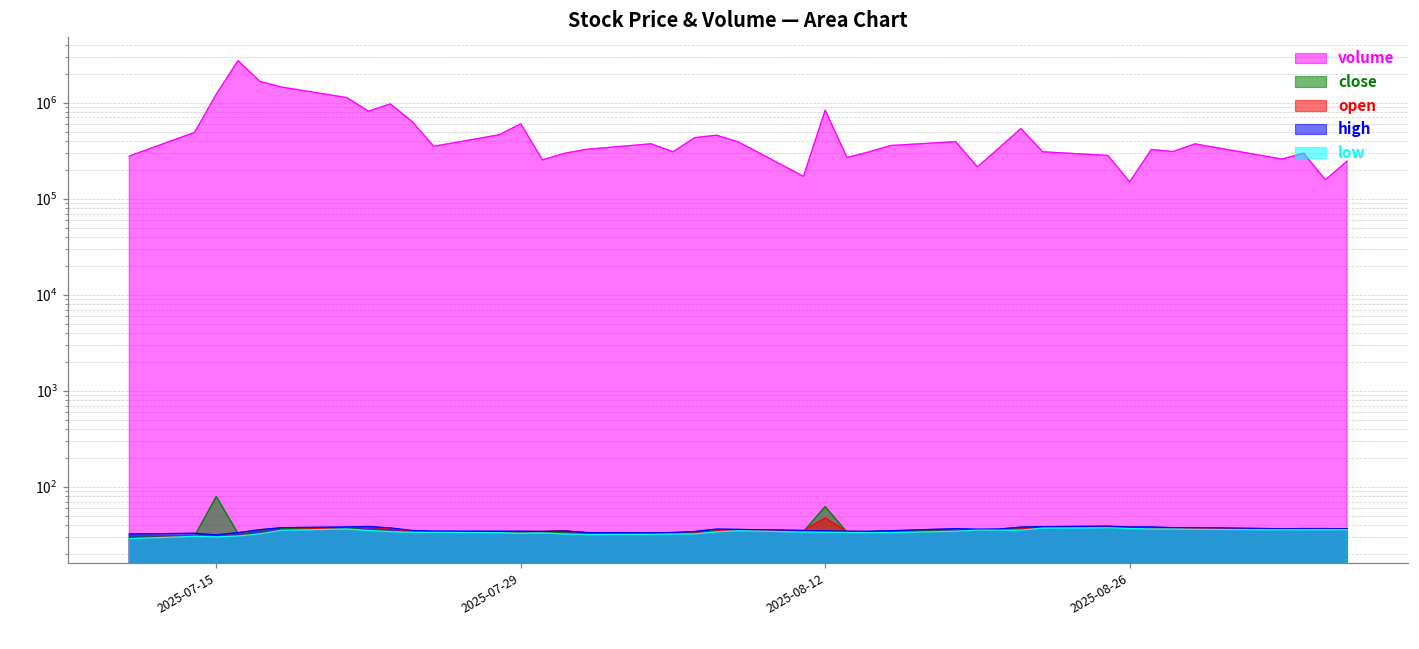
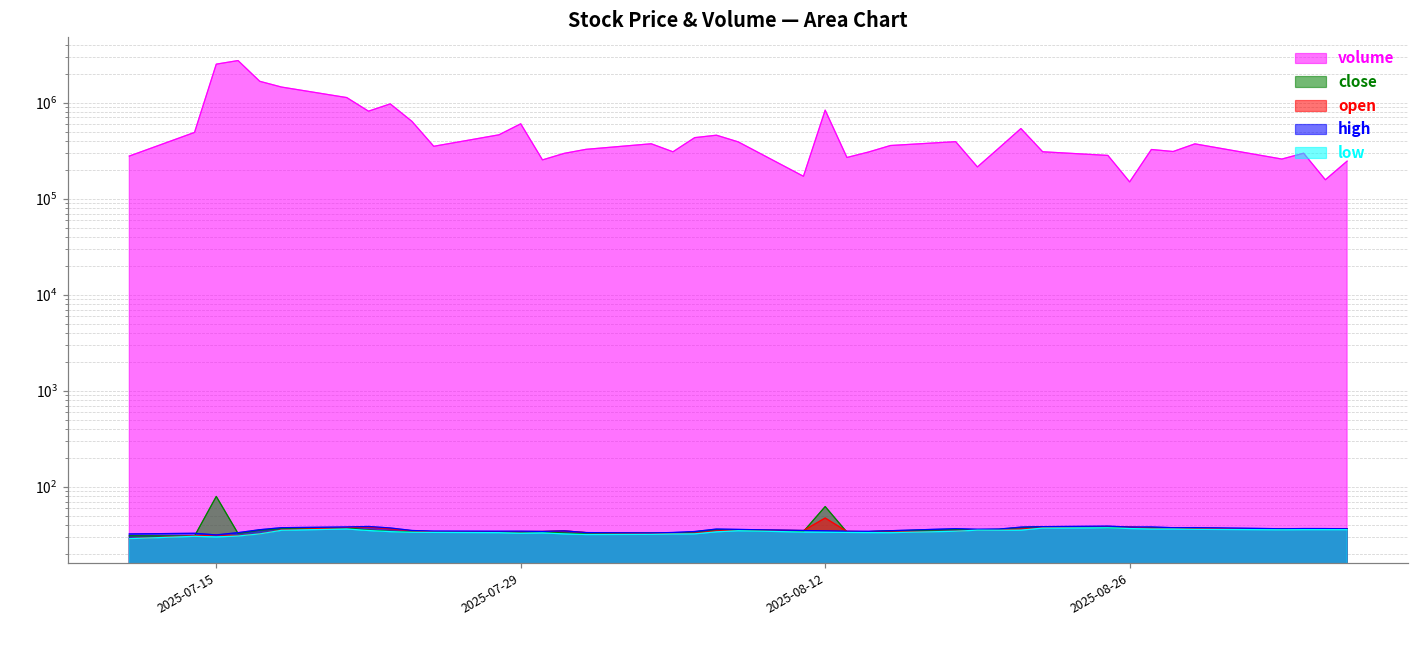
  {
    "volume": {
-     "2025-07-15": 1200000,
+     "2025-07-15": 2500000,
      "2025-07-29": 600000,
      "2025-08-12": 800000,
      "2025-08-26": 150000
    },
    "close": {
      "2025-07-15": 80,
      "2025-08-12": 60
    },
    "open": {
      "2025-08-12": 50
    }
  }
